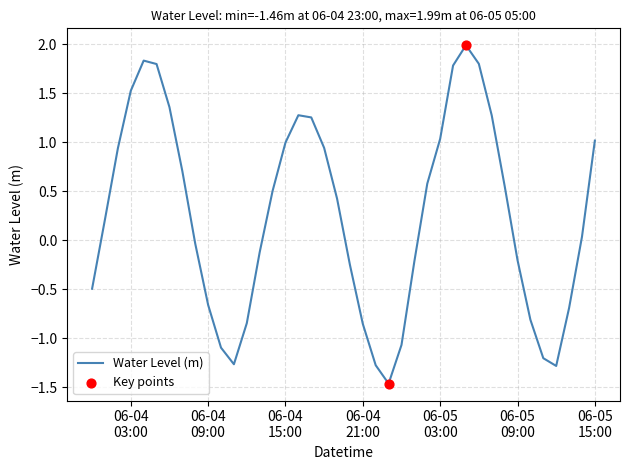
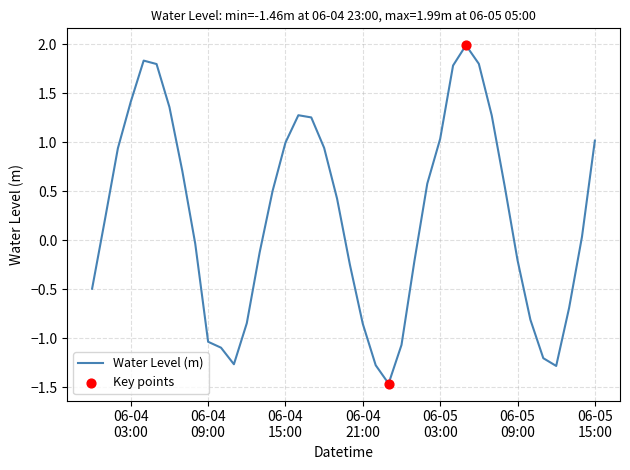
  {
    "Water Level (m)": {
-     "06-04 03:00": 1.5,
-     "06-04 09:00": -0.7,
+     "06-04 03:00": 1.4,
+     "06-04 09:00": -1.0,
      "06-04 15:00": 1.0,
      "06-04 21:00": -0.9,
      "06-05 03:00": 1.0,
      "06-05 09:00": -0.2,
      "06-05 15:00": 1.0
    }
  }
